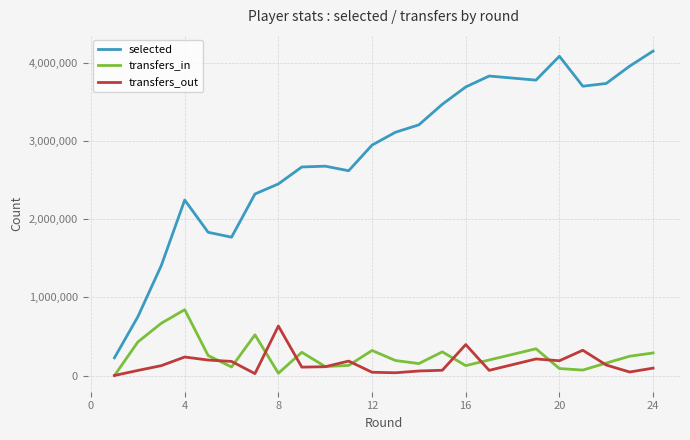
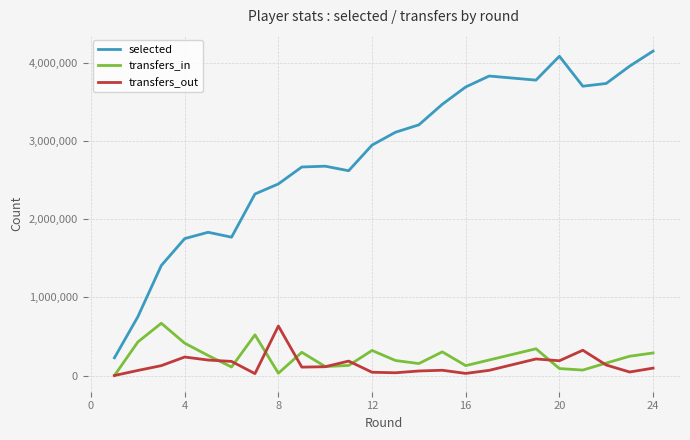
  {
    "selected": {
-     "4": "2,200,000",
+     "4": "1,800,000",
      "8": "2,500,000",
      "12": "3,000,000",
      "16": "3,700,000",
      "20": "4,100,000",
      "24": "4,200,000"
    },
    "transfers_in": {
-     "4": "800,000",
+     "4": "400,000",
      "8": "0",
      "12": "300,000",
      "16": "100,000",
      "20": "100,000",
      "24": "300,000"
    },
    "transfers_out": {
      "4": "200,000",
      "8": "600,000",
      "12": "0",
-     "16": "400,000",
+     "16": "0",
      "20": "200,000",
      "24": "100,000"
    }
  }
